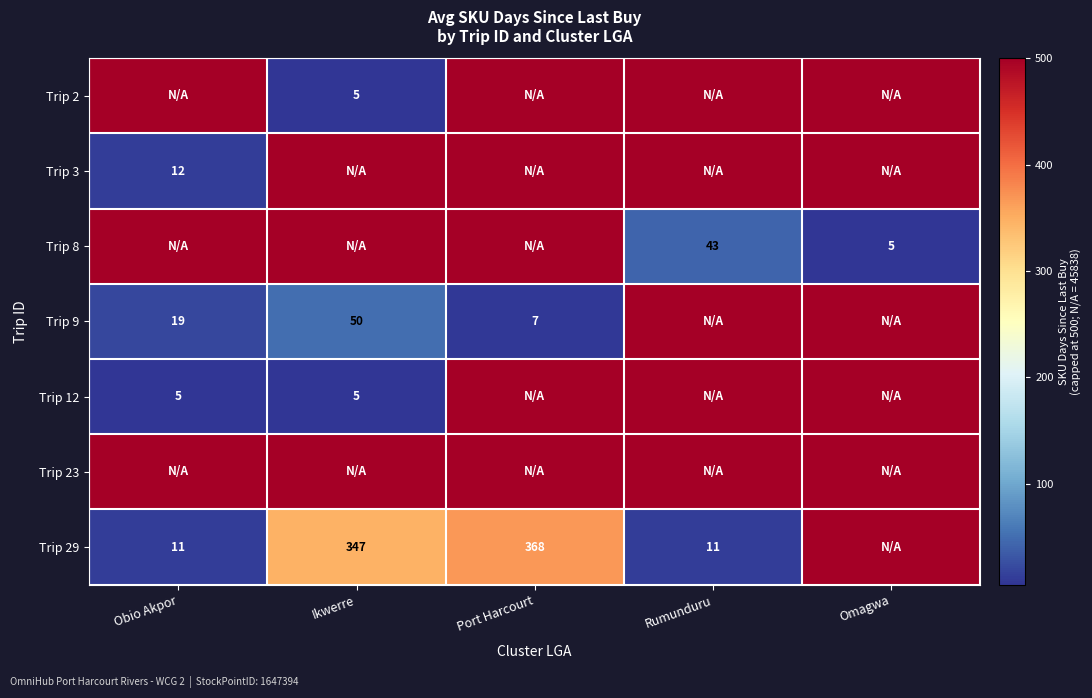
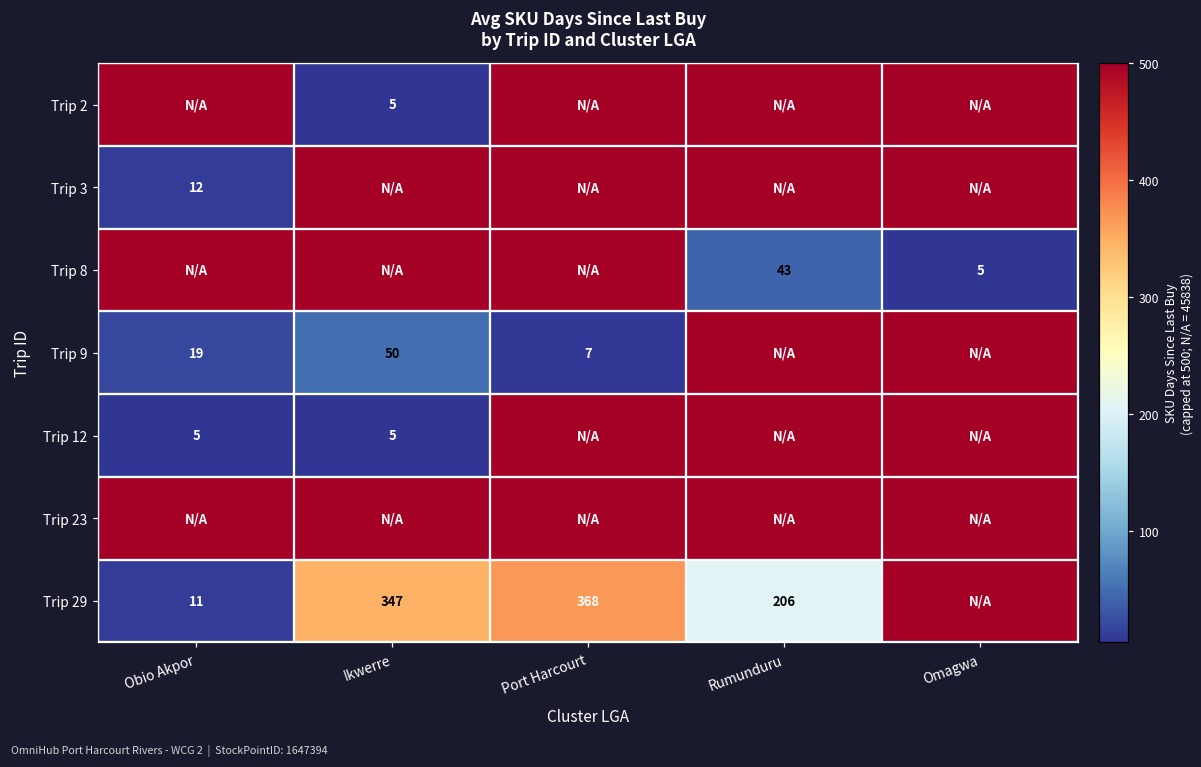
  {
    "Trip 2": {
      "Ikwerre": 5
    },
    "Trip 3": {
      "Obio Akpor": 12
    },
    "Trip 8": {
      "Rumunduru": 43,
      "Omagwa": 5
    },
    "Trip 9": {
      "Obio Akpor": 19,
      "Ikwerre": 50,
      "Port Harcourt": 7
    },
    "Trip 12": {
      "Obio Akpor": 5,
      "Ikwerre": 5
    },
    "Trip 29": {
      "Obio Akpor": 11,
      "Ikwerre": 347,
      "Port Harcourt": 368,
-     "Rumunduru": 11
+     "Rumunduru": 206
    }
  }
